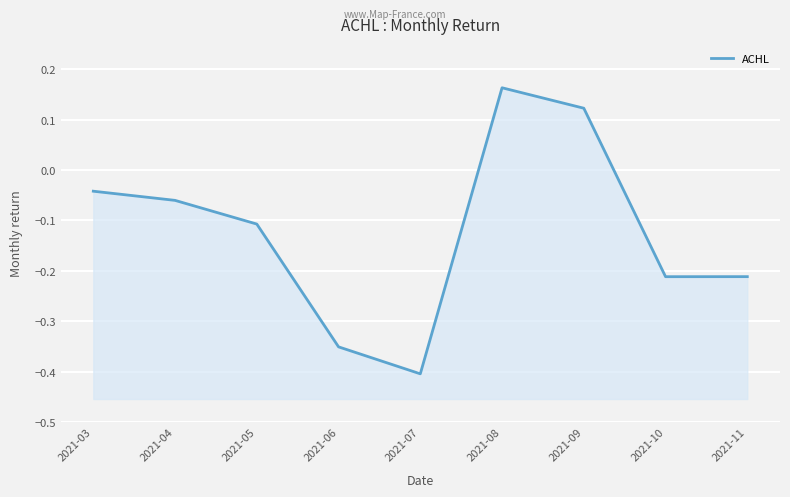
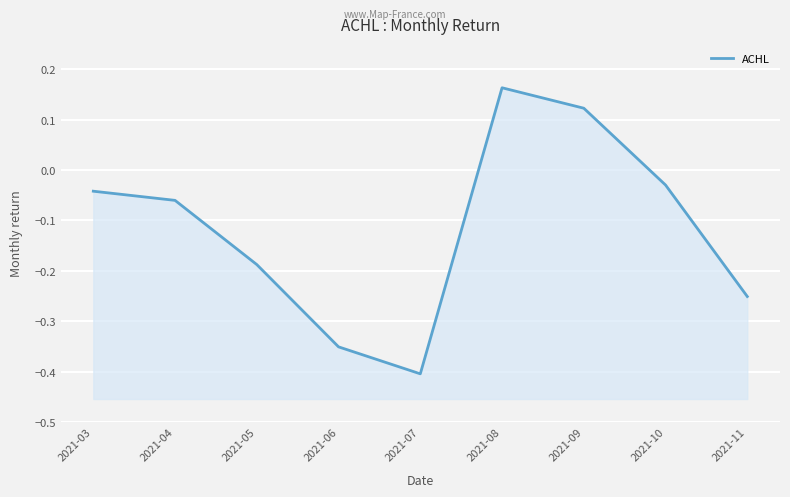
  {
    "2021-03": -0.04,
    "2021-04": -0.06,
-   "2021-05": -0.11,
+   "2021-05": -0.19,
    "2021-06": -0.35,
    "2021-07": -0.40,
    "2021-08": 0.16,
    "2021-09": 0.12,
-   "2021-10": -0.21,
-   "2021-11": -0.21
+   "2021-10": -0.03,
+   "2021-11": -0.25
  }
